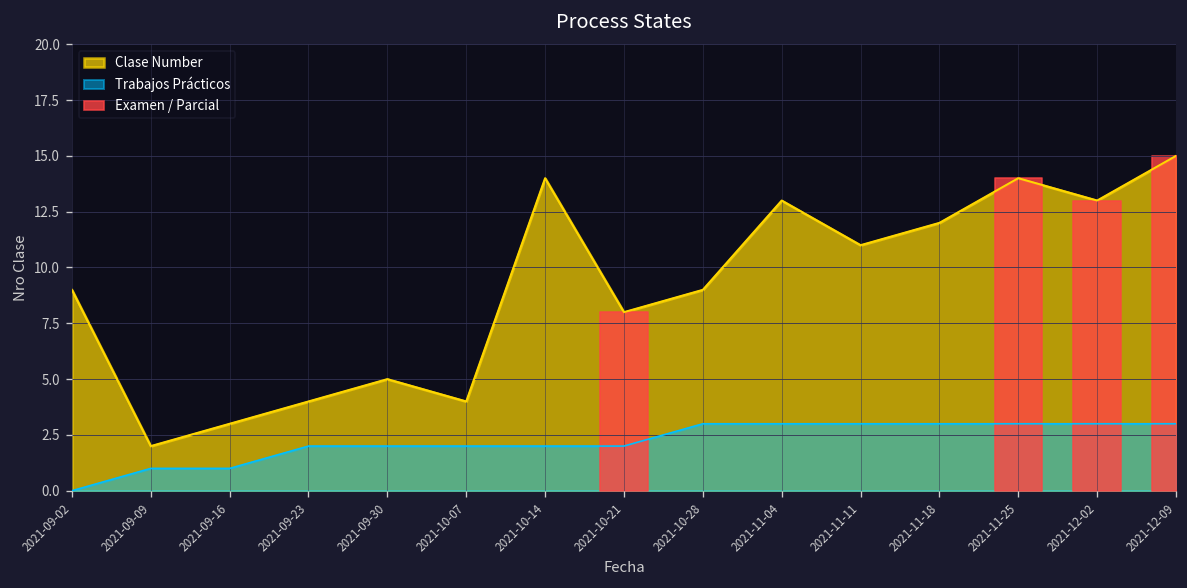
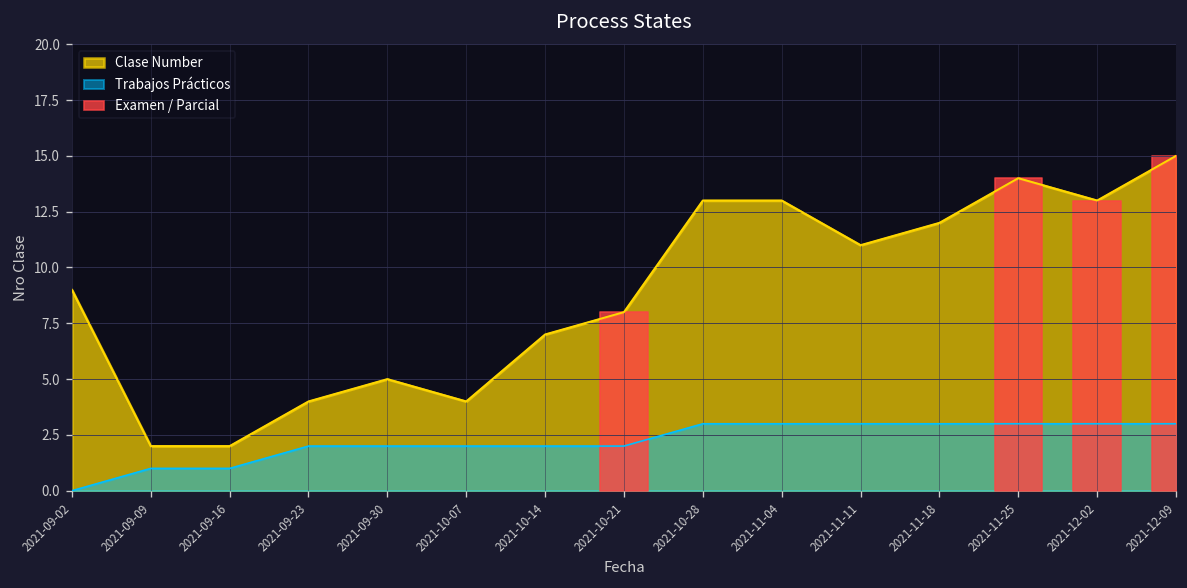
  {
    "Clase Number": {
      "2021-09-02": 9,
      "2021-09-09": 2,
-     "2021-09-16": 3,
+     "2021-09-16": 2,
      "2021-09-23": 4,
      "2021-09-30": 5,
      "2021-10-07": 4,
-     "2021-10-14": 14,
+     "2021-10-14": 7,
      "2021-10-21": 8,
-     "2021-10-28": 9,
+     "2021-10-28": 13,
      "2021-11-04": 13,
      "2021-11-11": 11,
      "2021-11-18": 12,
      "2021-11-25": 14,
      "2021-12-02": 13,
      "2021-12-09": 15
    },
    "Trabajos Prácticos": {
      "2021-09-02": 0,
      "2021-09-09": 1,
      "2021-09-16": 1,
      "2021-09-23": 2,
      "2021-09-30": 2,
      "2021-10-07": 2,
      "2021-10-14": 2,
      "2021-10-21": 2,
      "2021-10-28": 3,
      "2021-11-04": 3,
      "2021-11-11": 3,
      "2021-11-18": 3,
      "2021-11-25": 3,
      "2021-12-02": 3,
      "2021-12-09": 3
    }
  }
